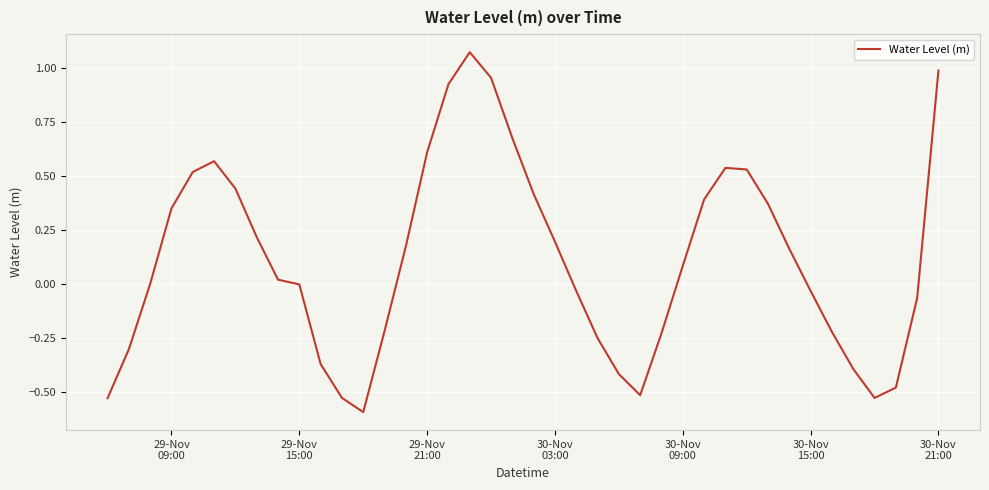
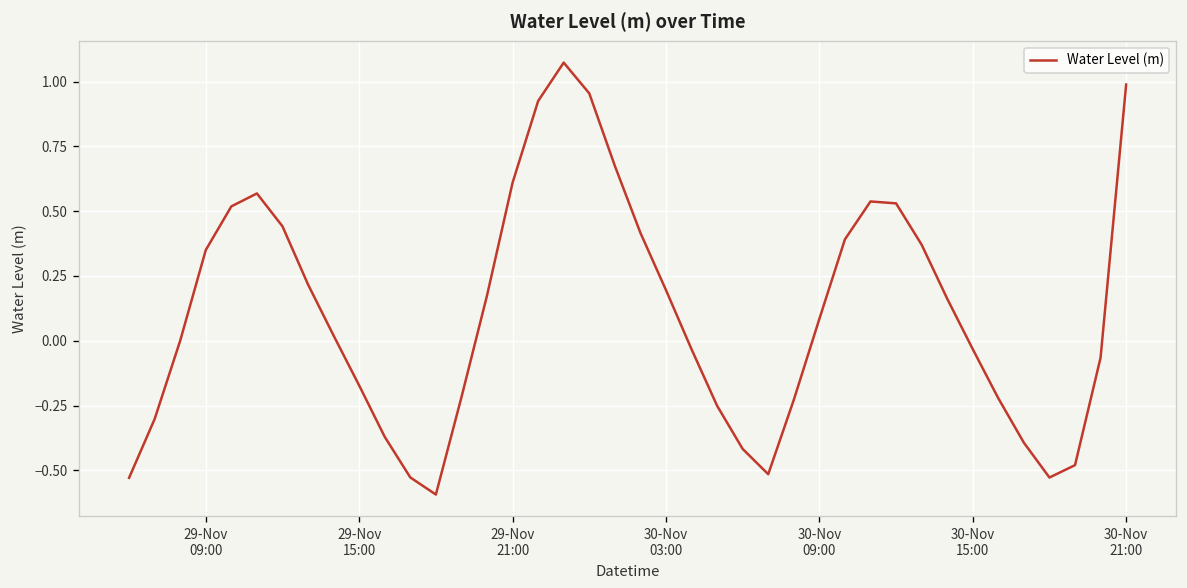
  {
    "29-Nov 09:00": 0.35,
-   "29-Nov 15:00": 0.00,
+   "29-Nov 15:00": -0.17,
    "29-Nov 21:00": 0.61,
    "30-Nov 03:00": 0.20,
    "30-Nov 09:00": 0.08,
    "30-Nov 15:00": -0.03,
    "30-Nov 21:00": 0.99
  }
